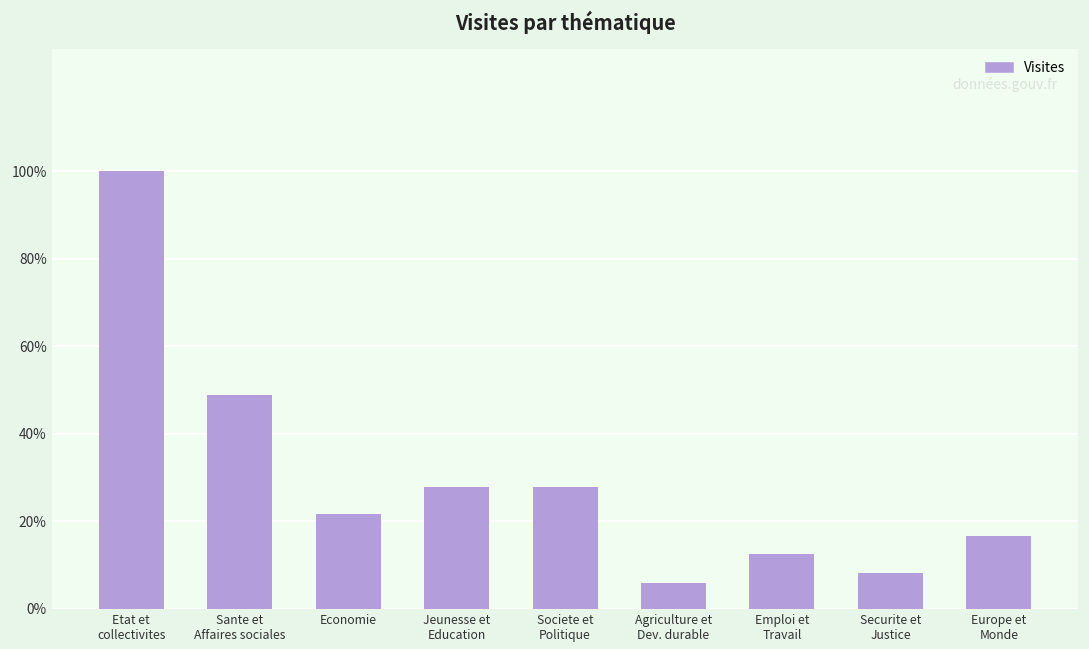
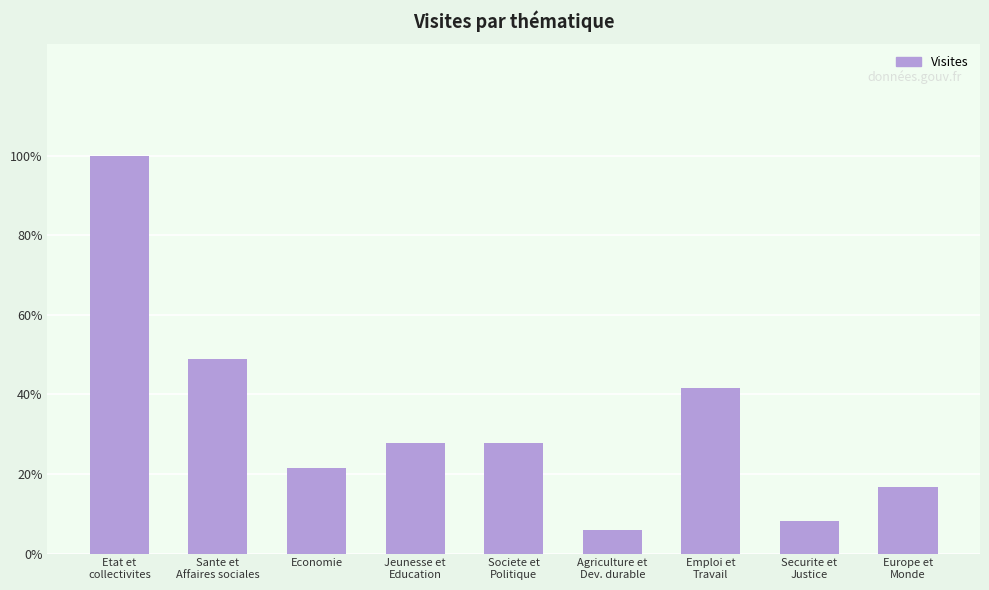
  {
    "Etat et collectivites": "100%",
    "Sante et Affaires sociales": "49%",
    "Economie": "22%",
    "Jeunesse et Education": "28%",
    "Societe et Politique": "28%",
    "Agriculture et Dev. durable": "6%",
-   "Emploi et Travail": "13%",
+   "Emploi et Travail": "42%",
    "Securite et Justice": "8%",
    "Europe et Monde": "17%"
  }
